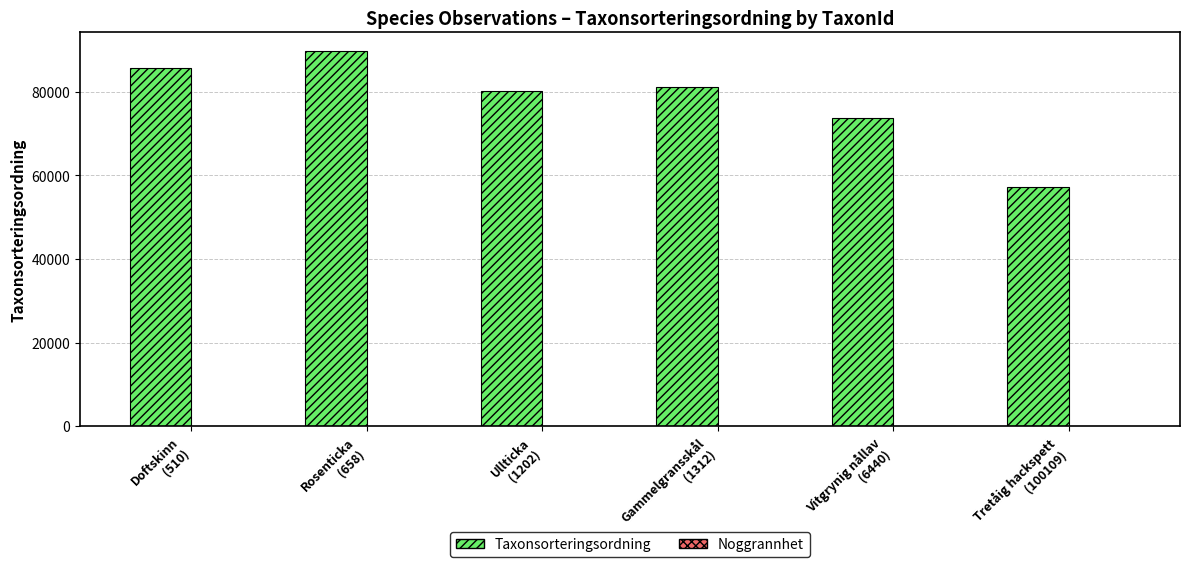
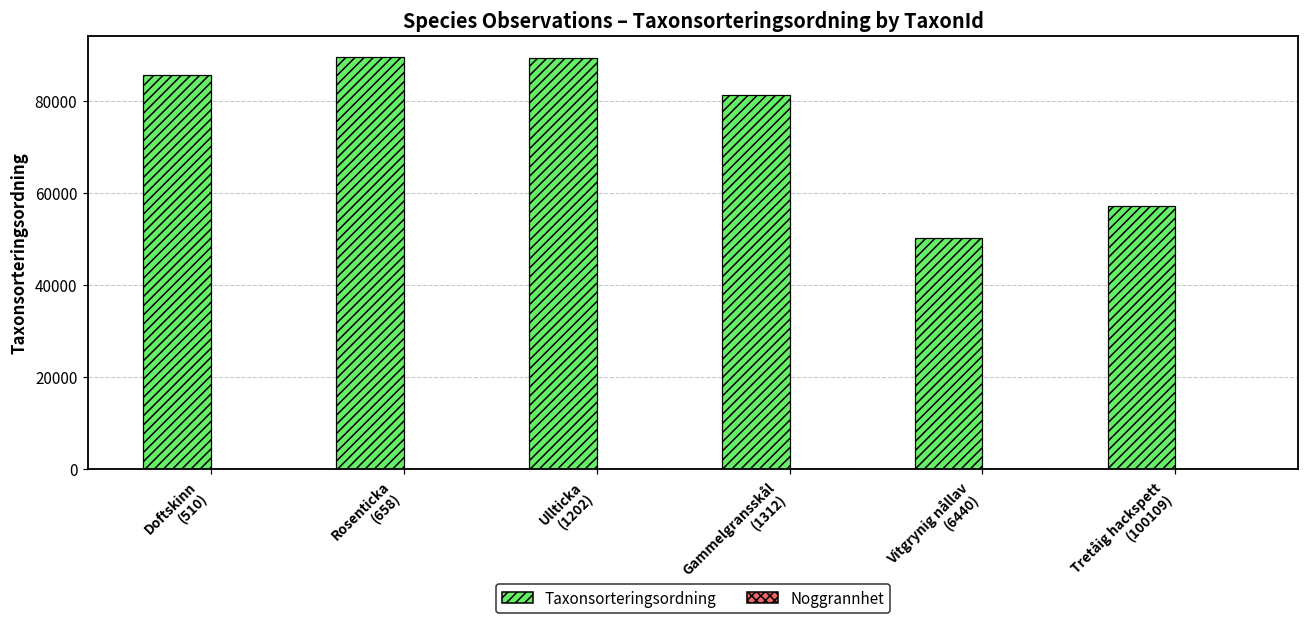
  {
    "Taxonsorteringsordning": {
      "Doftskinn (510)": 86000,
      "Rosenticka (658)": 90000,
-     "Ullticka (1202)": 80000,
+     "Ullticka (1202)": 89000,
      "Gammelgransskål (1312)": 81000,
-     "Vitgrynig nållav (6440)": 74000,
+     "Vitgrynig nållav (6440)": 50000,
      "Tretåig hackspett (100109)": 57000
    }
  }
